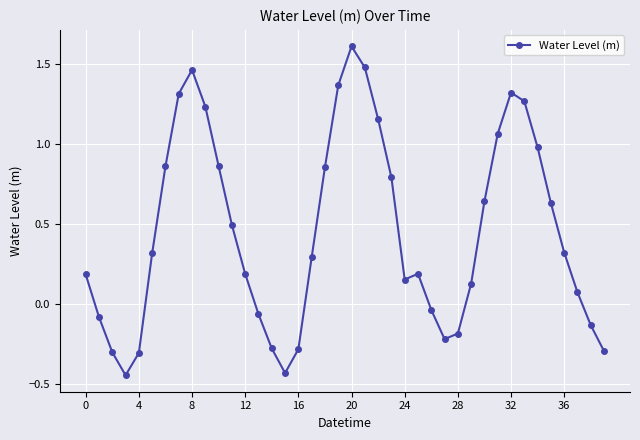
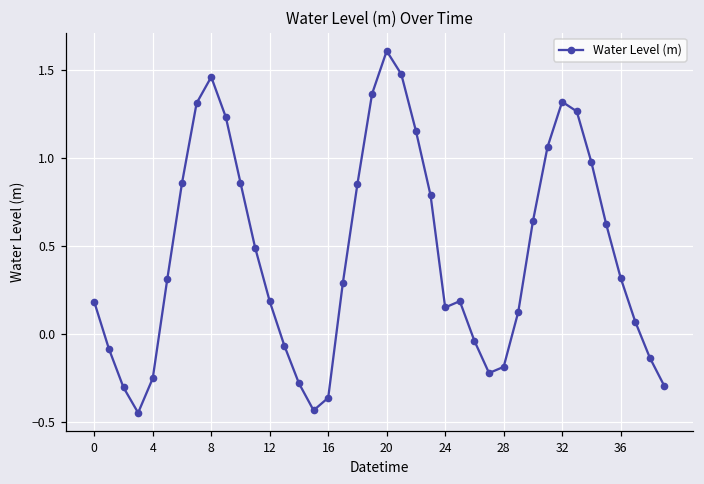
  {
    "0": 0.18,
-   "4": -0.31,
+   "4": -0.25,
    "8": 1.46,
    "12": 0.19,
-   "16": -0.29,
+   "16": -0.36,
    "20": 1.61,
    "24": 0.15,
    "28": -0.19,
    "32": 1.32,
    "36": 0.32
  }
